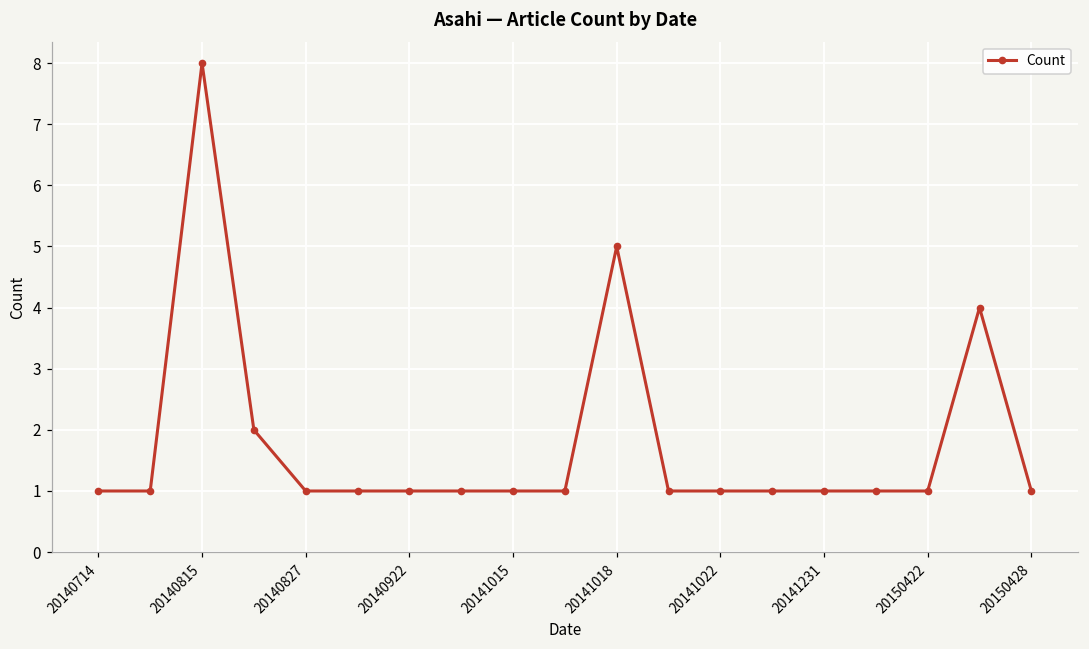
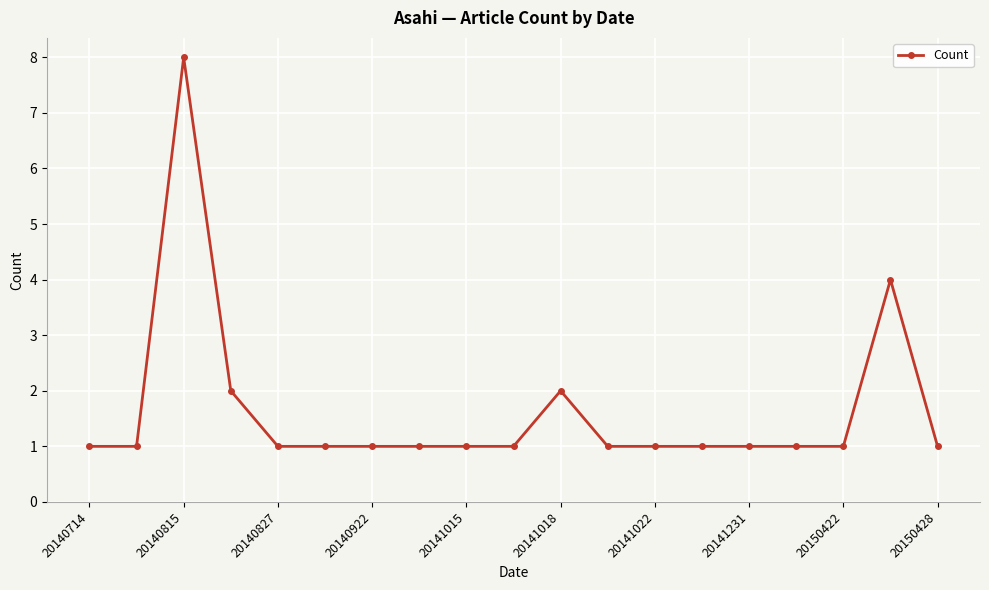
  {
    "20140714": 1,
    "20140815": 8,
    "20140827": 1,
    "20140922": 1,
    "20141015": 1,
-   "20141018": 5,
+   "20141018": 2,
    "20141022": 1,
    "20141231": 1,
    "20150422": 1,
    "20150428": 1
  }
